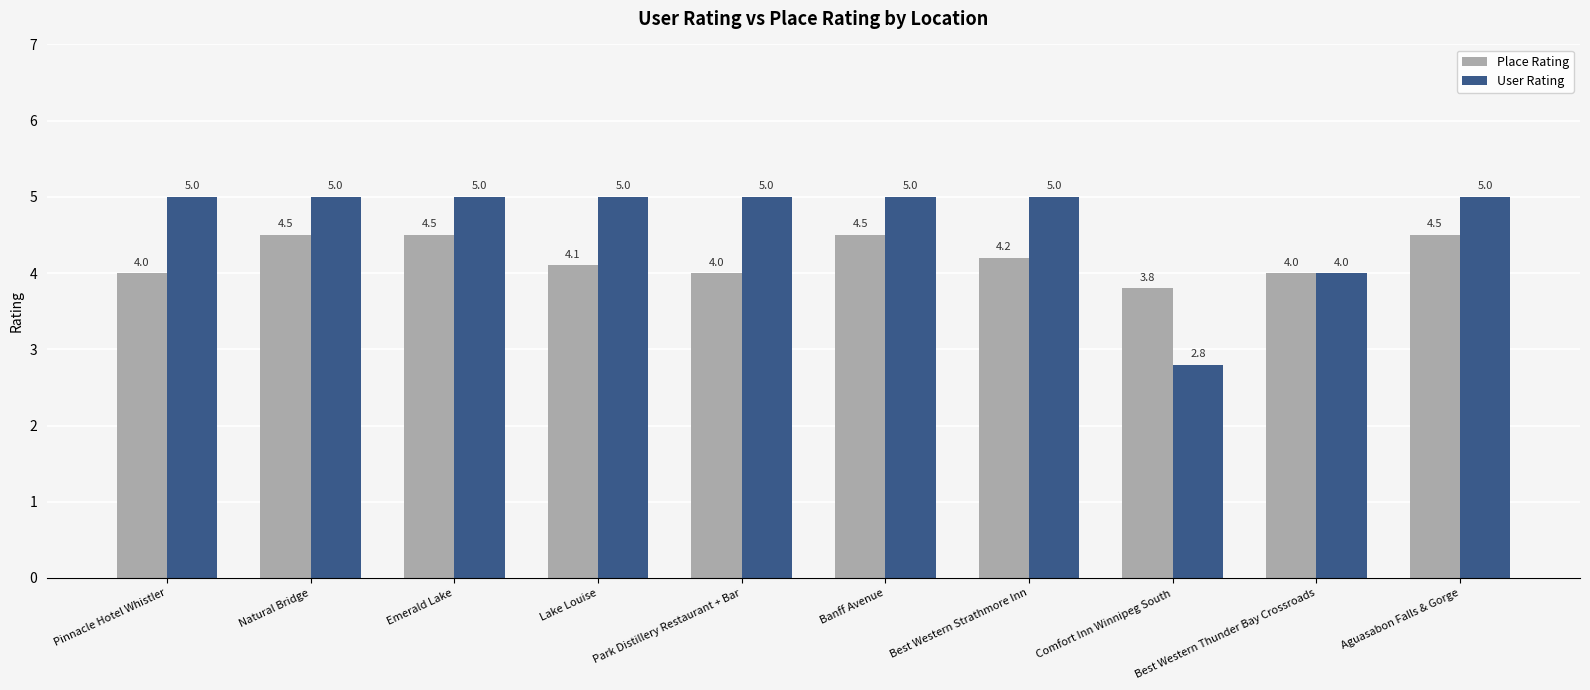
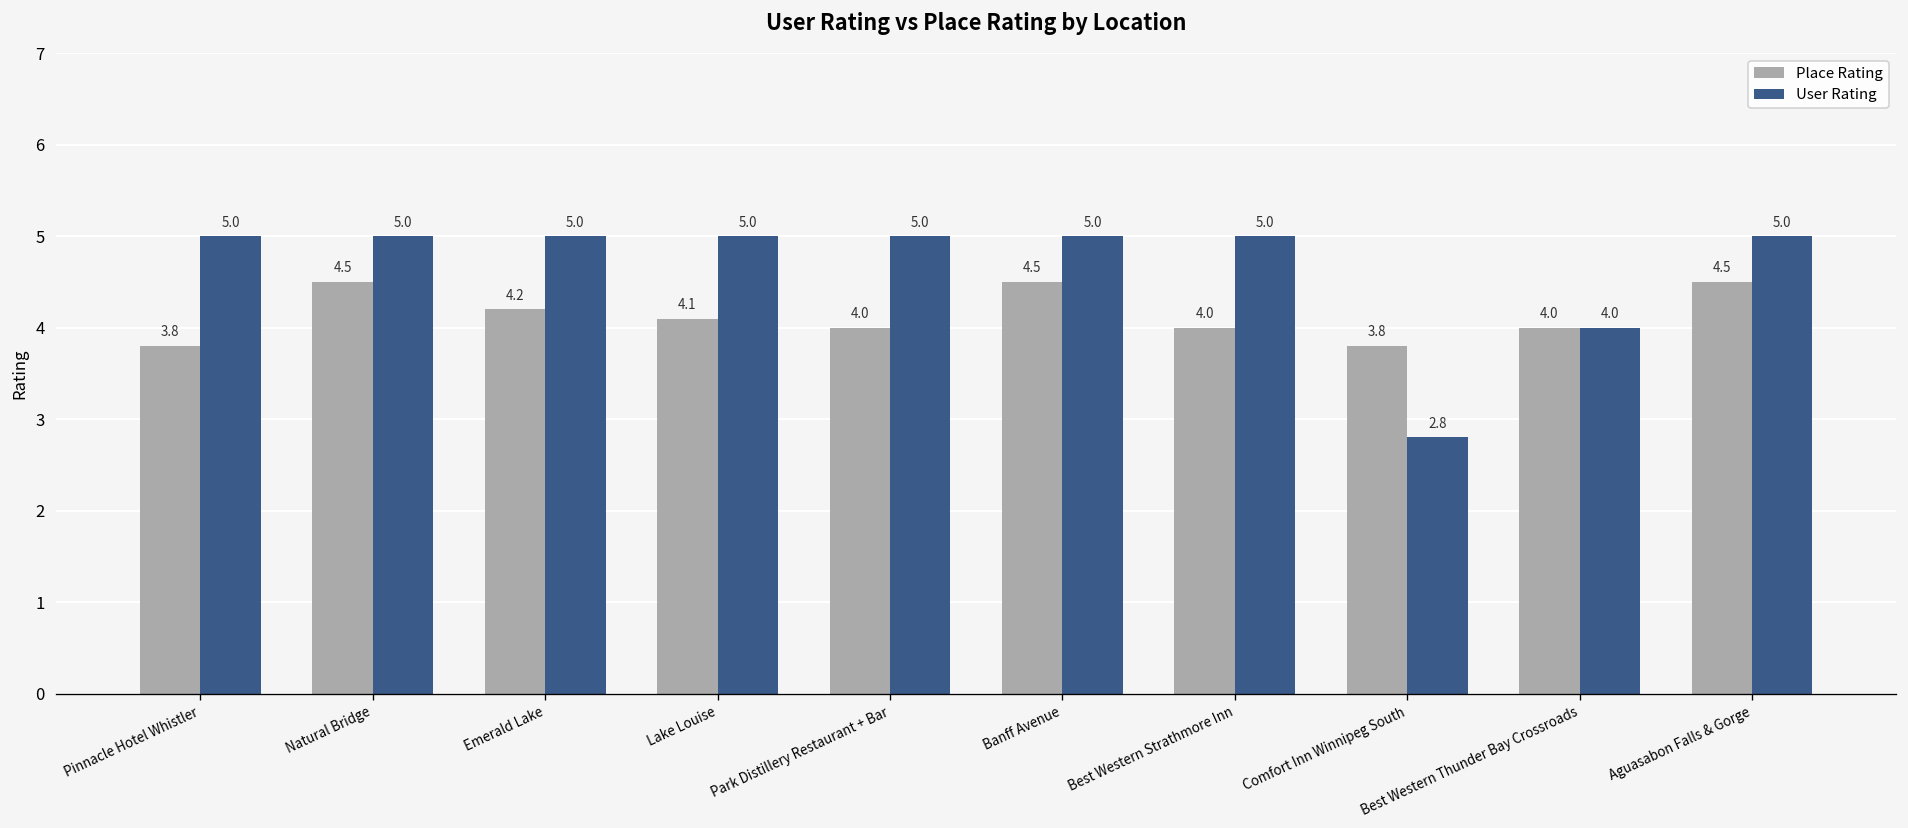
  {
    "Place Rating": {
-     "Pinnacle Hotel Whistler": 4.0,
+     "Pinnacle Hotel Whistler": 3.8,
      "Natural Bridge": 4.5,
-     "Emerald Lake": 4.5,
+     "Emerald Lake": 4.2,
      "Lake Louise": 4.1,
      "Park Distillery Restaurant + Bar": 4.0,
      "Banff Avenue": 4.5,
-     "Best Western Strathmore Inn": 4.2,
+     "Best Western Strathmore Inn": 4.0,
      "Comfort Inn Winnipeg South": 3.8,
      "Best Western Thunder Bay Crossroads": 4.0,
      "Aguasabon Falls & Gorge": 4.5
    },
    "User Rating": {
      "Pinnacle Hotel Whistler": 5.0,
      "Natural Bridge": 5.0,
      "Emerald Lake": 5.0,
      "Lake Louise": 5.0,
      "Park Distillery Restaurant + Bar": 5.0,
      "Banff Avenue": 5.0,
      "Best Western Strathmore Inn": 5.0,
      "Comfort Inn Winnipeg South": 2.8,
      "Best Western Thunder Bay Crossroads": 4.0,
      "Aguasabon Falls & Gorge": 5.0
    }
  }
